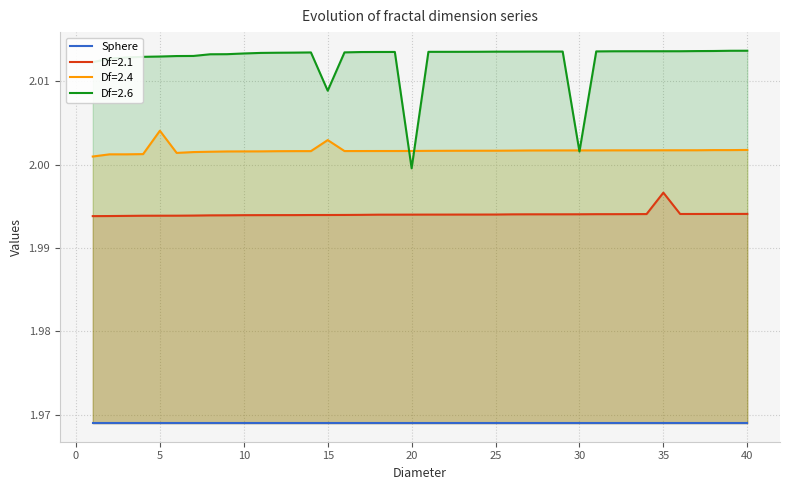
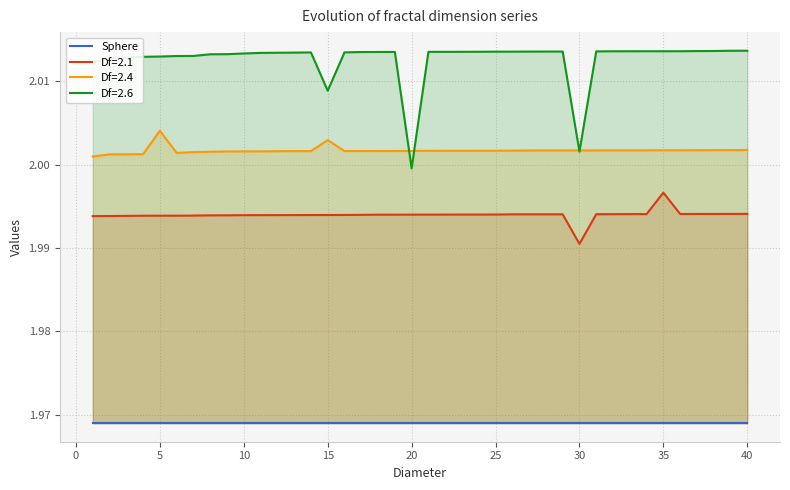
  {
    "Sphere": {
      "5": 1.969,
      "10": 1.969,
      "15": 1.969,
      "20": 1.969,
      "25": 1.969,
      "30": 1.969,
      "35": 1.969,
      "40": 1.969
    },
    "Df=2.1": {
      "5": 1.994,
      "10": 1.994,
      "15": 1.994,
      "20": 1.994,
      "25": 1.994,
-     "30": 1.994,
+     "30": 1.990,
      "35": 1.997,
      "40": 1.994
    },
    "Df=2.4": {
      "5": 2.004,
      "10": 2.002,
      "15": 2.003,
      "20": 2.002,
      "25": 2.002,
      "35": 2.002,
      "40": 2.002
    },
    "Df=2.6": {
      "5": 2.013,
      "10": 2.013,
      "15": 2.009,
      "20": 2.000,
      "25": 2.014,
      "35": 2.014,
      "40": 2.014
    }
  }
